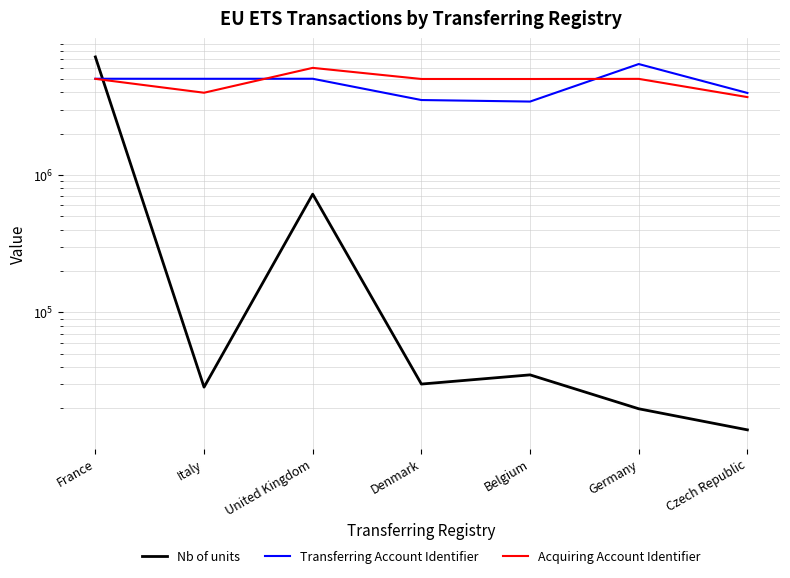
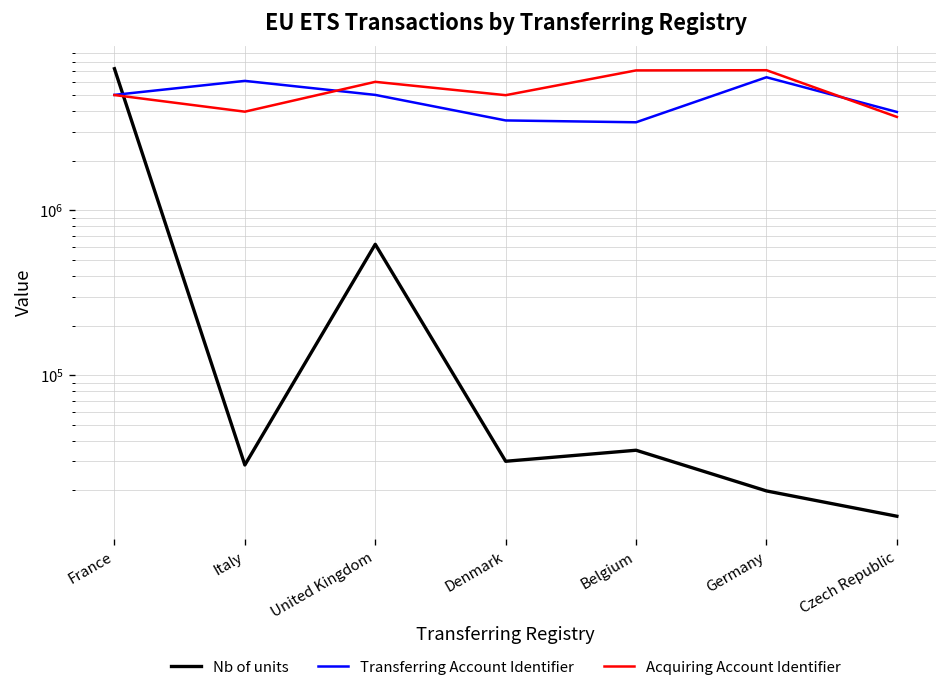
  {
    "Nb of units": {
      "France": 7000000,
      "Italy": 28000,
-     "United Kingdom": 700000,
+     "United Kingdom": 600000,
      "Denmark": 30000,
      "Belgium": 35000,
      "Germany": 20000,
      "Czech Republic": 14000
    },
    "Transferring Account Identifier": {
-     "Italy": 5000000,
+     "Italy": 6000000,
      "United Kingdom": 5000000,
      "Denmark": 3500000,
      "Belgium": 3400000,
      "Germany": 6000000,
      "Czech Republic": 4000000
    },
    "Acquiring Account Identifier": {
      "Italy": 4000000,
      "United Kingdom": 6000000,
      "Denmark": 5000000,
-     "Belgium": 5000000,
-     "Germany": 5000000,
+     "Belgium": 7000000,
+     "Germany": 7000000,
      "Czech Republic": 3700000
    }
  }
